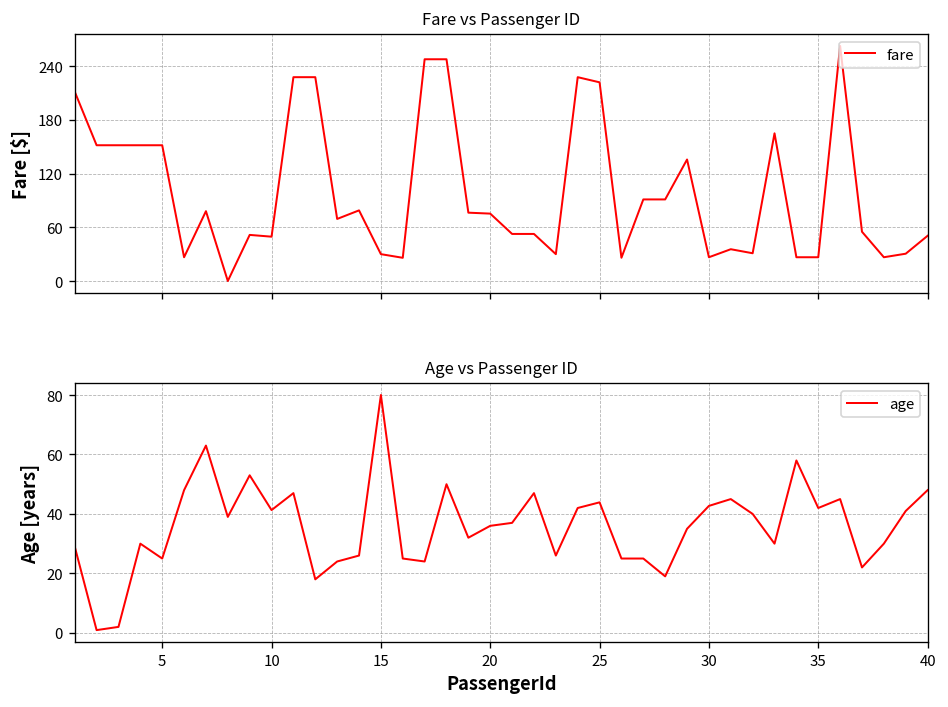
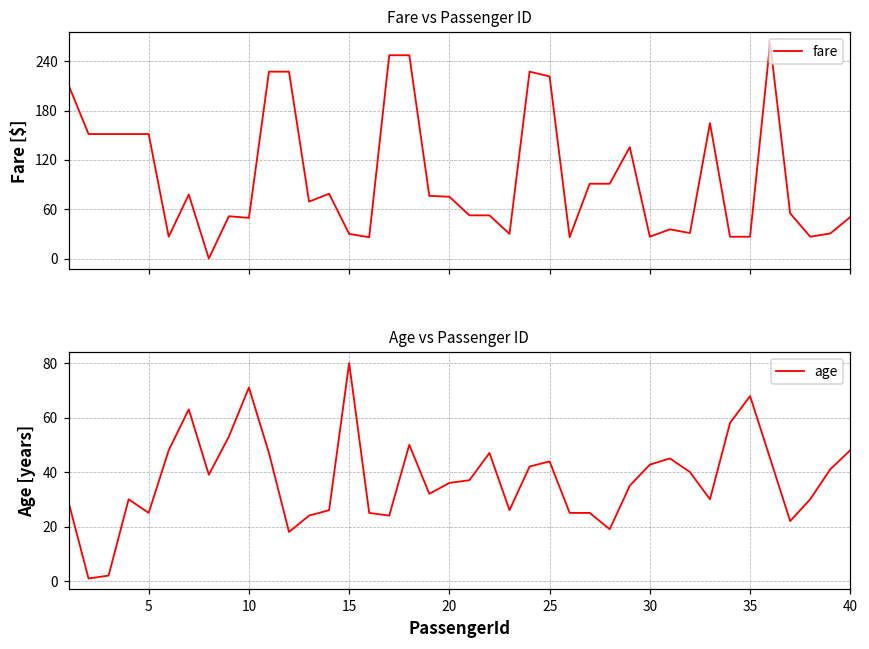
  {
    "Age vs Passenger ID": {
      "5": 25,
-     "10": 41,
+     "10": 71,
      "15": 80,
      "20": 36,
      "25": 44,
      "30": 43,
-     "35": 42,
+     "35": 68,
      "40": 48
    }
  }
